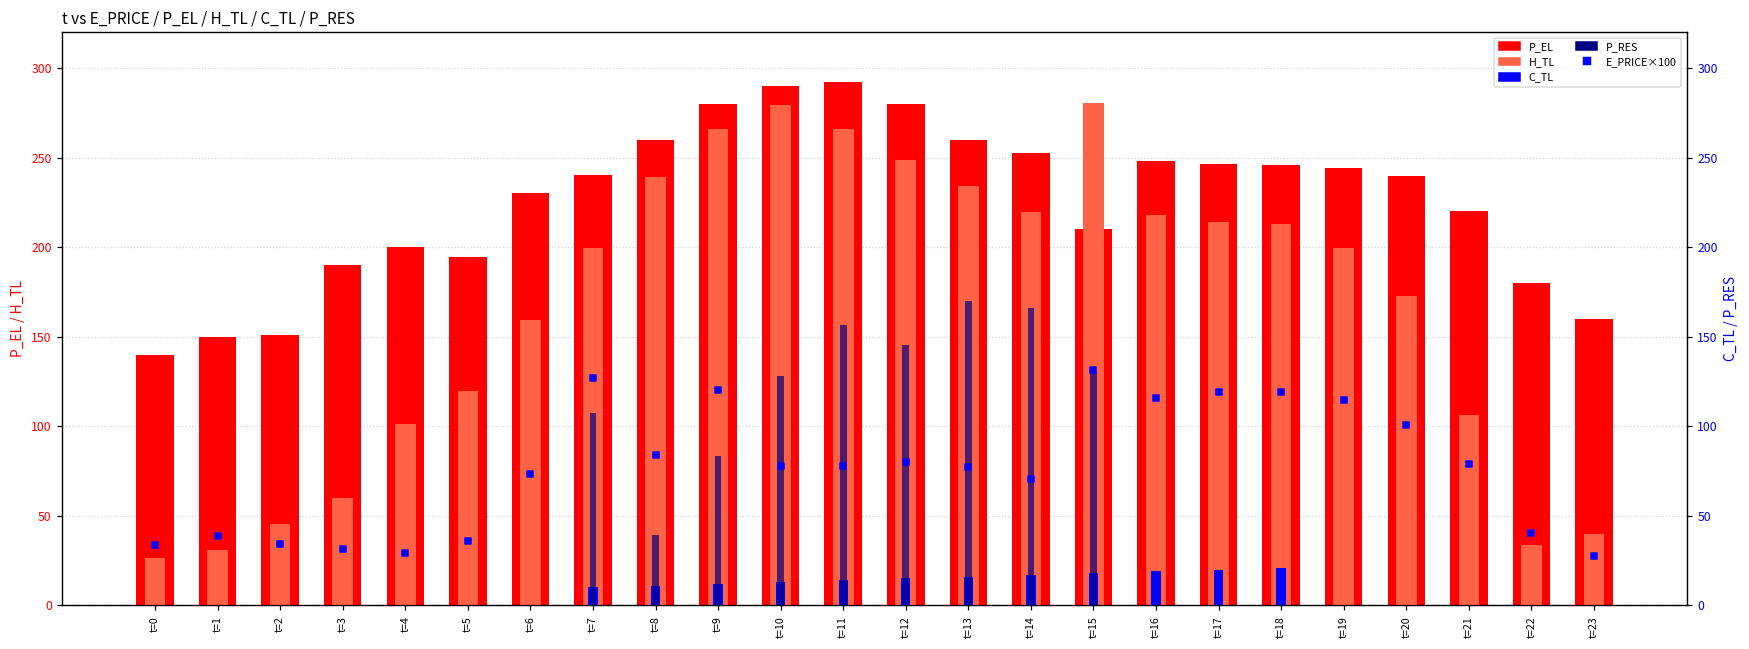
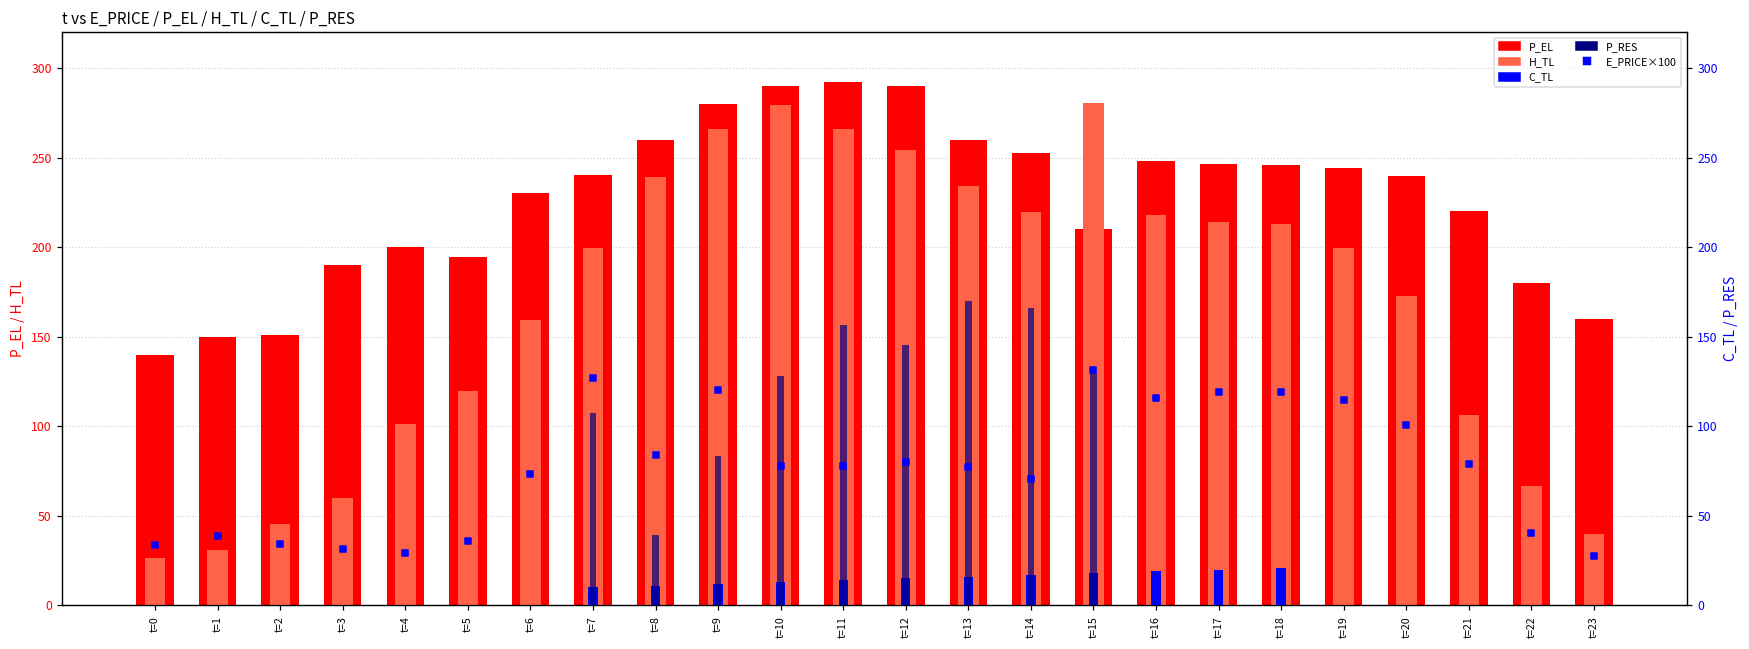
  {
    "P_EL": {
      "t=0": 140,
      "t=1": 150,
      "t=2": 151,
      "t=3": 190,
      "t=4": 200,
      "t=5": 194,
      "t=6": 230,
      "t=7": 240,
      "t=8": 260,
      "t=9": 280,
      "t=10": 290,
      "t=11": 292,
-     "t=12": 280,
+     "t=12": 290,
      "t=13": 260,
      "t=14": 252,
      "t=16": 248,
      "t=17": 246,
      "t=18": 246,
      "t=19": 244,
      "t=20": 240,
      "t=21": 220,
      "t=22": 180,
      "t=23": 160
    },
    "H_TL": {
-     "t=12": 249,
+     "t=12": 254,
      "t=15": 280,
-     "t=22": 34
+     "t=22": 67
    },
    "P_RES": {
      "t=0": 0,
      "t=1": 0,
      "t=2": 0,
      "t=3": 0,
      "t=4": 0,
      "t=5": 0,
      "t=6": 0,
      "t=7": 107,
      "t=8": 39,
      "t=9": 83,
      "t=10": 128,
      "t=11": 157,
      "t=12": 146,
      "t=13": 170,
      "t=14": 166,
      "t=15": 130,
      "t=16": 0,
      "t=17": 0,
      "t=18": 0,
      "t=19": 0,
      "t=20": 0,
      "t=21": 0,
      "t=22": 0,
      "t=23": 0
    }
  }
